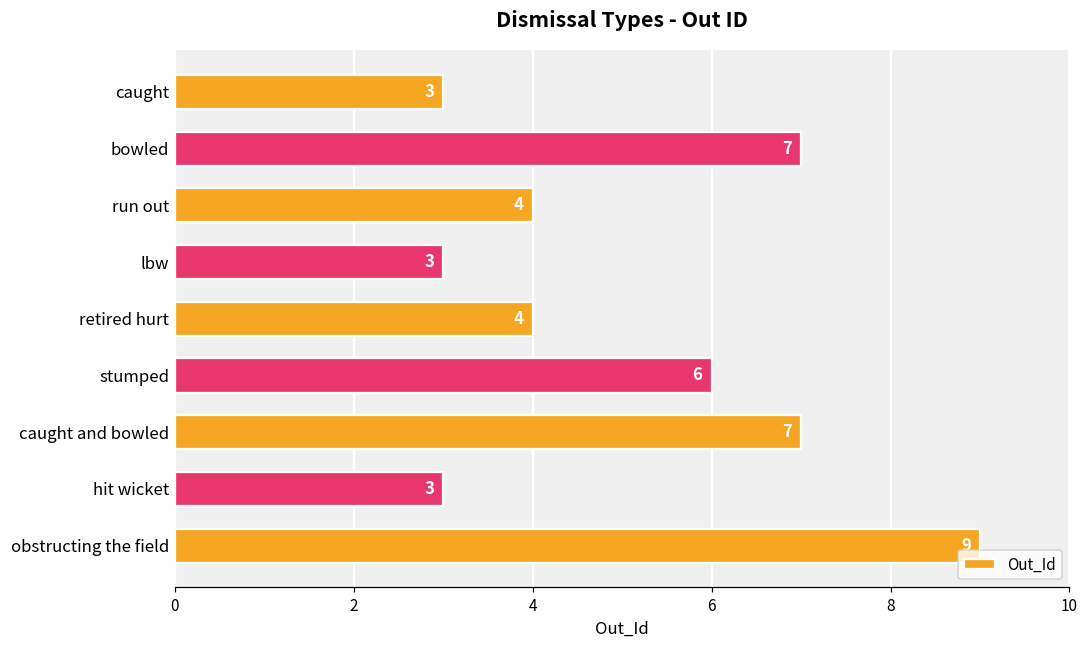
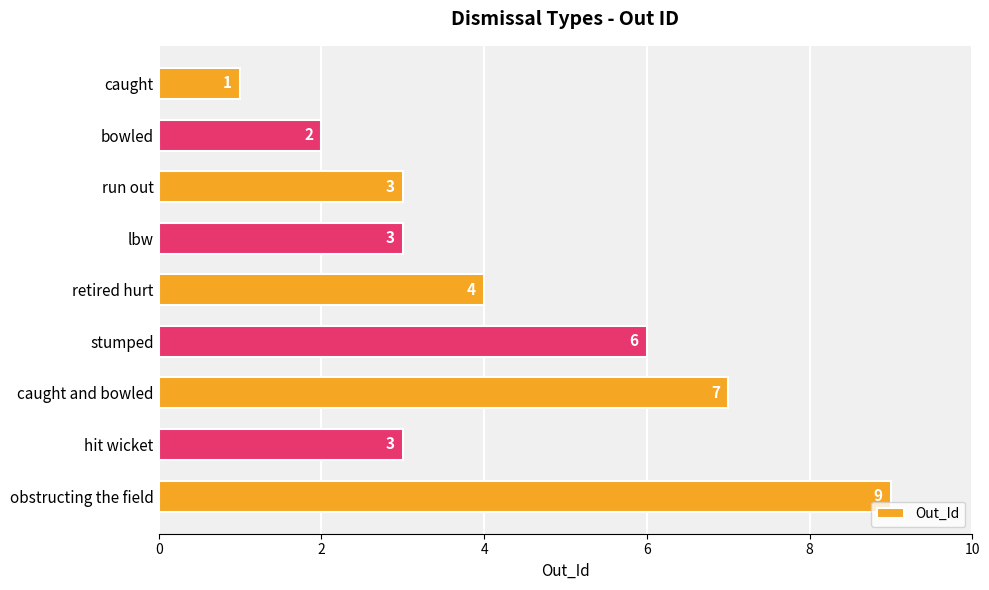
  {
-   "caught": 3,
-   "bowled": 7,
-   "run out": 4,
+   "caught": 1,
+   "bowled": 2,
+   "run out": 3,
    "lbw": 3,
    "retired hurt": 4,
    "stumped": 6,
    "caught and bowled": 7,
    "hit wicket": 3
  }
